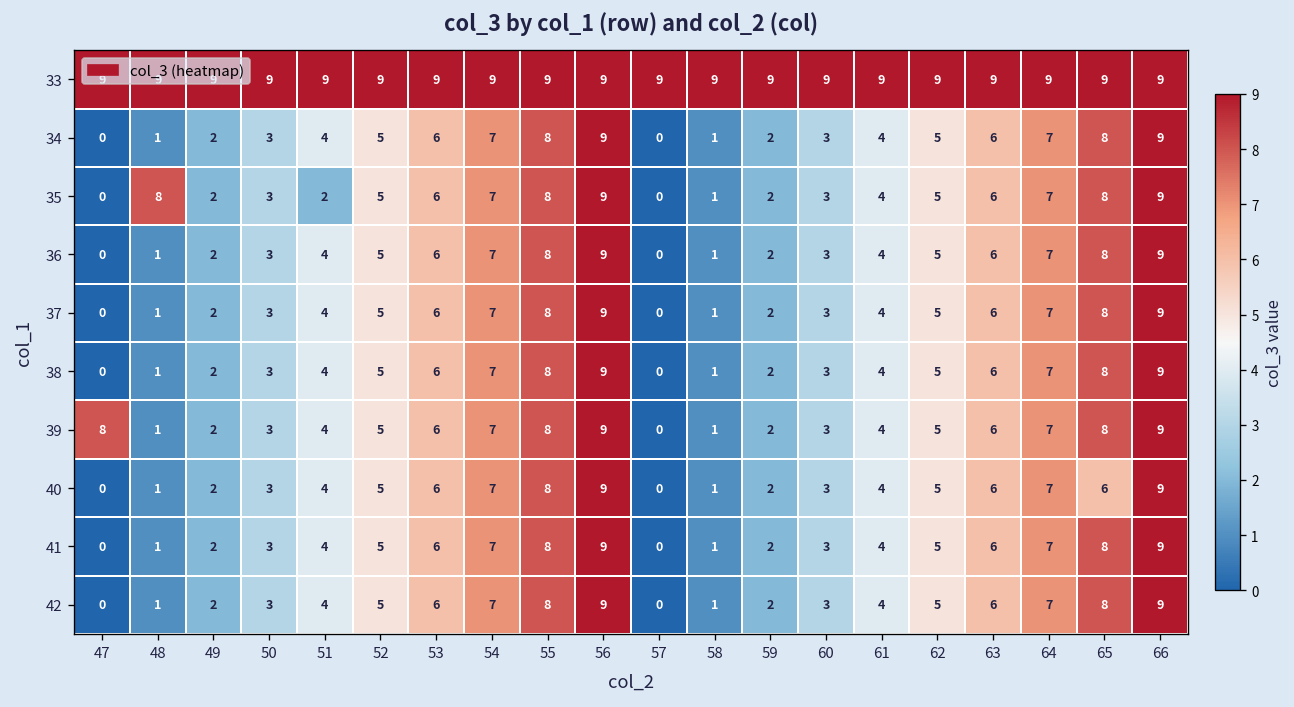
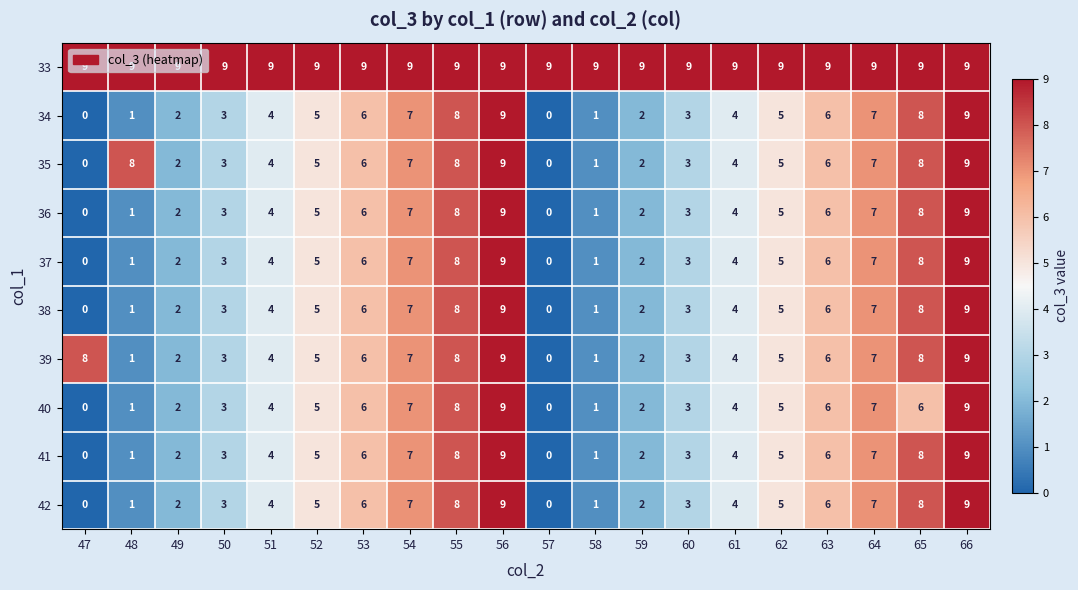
  {
    "33": {
      "50": 9,
      "51": 9,
      "52": 9,
      "53": 9,
      "54": 9,
      "55": 9,
      "56": 9,
      "57": 9,
      "58": 9,
      "59": 9,
      "60": 9,
      "61": 9,
      "62": 9,
      "63": 9,
      "64": 9,
      "65": 9,
      "66": 9
    },
    "34": {
      "47": 0,
      "48": 1,
      "49": 2,
      "50": 3,
      "51": 4,
      "52": 5,
      "53": 6,
      "54": 7,
      "55": 8,
      "56": 9,
      "57": 0,
      "58": 1,
      "59": 2,
      "60": 3,
      "61": 4,
      "62": 5,
      "63": 6,
      "64": 7,
      "65": 8,
      "66": 9
    },
    "35": {
      "47": 0,
      "48": 8,
      "49": 2,
      "50": 3,
-     "51": 2,
+     "51": 4,
      "52": 5,
      "53": 6,
      "54": 7,
      "55": 8,
      "56": 9,
      "57": 0,
      "58": 1,
      "59": 2,
      "60": 3,
      "61": 4,
      "62": 5,
      "63": 6,
      "64": 7,
      "65": 8,
      "66": 9
    },
    "36": {
      "47": 0,
      "48": 1,
      "49": 2,
      "50": 3,
      "51": 4,
      "52": 5,
      "53": 6,
      "54": 7,
      "55": 8,
      "56": 9,
      "57": 0,
      "58": 1,
      "59": 2,
      "60": 3,
      "61": 4,
      "62": 5,
      "63": 6,
      "64": 7,
      "65": 8,
      "66": 9
    },
    "37": {
      "47": 0,
      "48": 1,
      "49": 2,
      "50": 3,
      "51": 4,
      "52": 5,
      "53": 6,
      "54": 7,
      "55": 8,
      "56": 9,
      "57": 0,
      "58": 1,
      "59": 2,
      "60": 3,
      "61": 4,
      "62": 5,
      "63": 6,
      "64": 7,
      "65": 8,
      "66": 9
    },
    "38": {
      "47": 0,
      "48": 1,
      "49": 2,
      "50": 3,
      "51": 4,
      "52": 5,
      "53": 6,
      "54": 7,
      "55": 8,
      "56": 9,
      "57": 0,
      "58": 1,
      "59": 2,
      "60": 3,
      "61": 4,
      "62": 5,
      "63": 6,
      "64": 7,
      "65": 8,
      "66": 9
    },
    "39": {
      "47": 8,
      "48": 1,
      "49": 2,
      "50": 3,
      "51": 4,
      "52": 5,
      "53": 6,
      "54": 7,
      "55": 8,
      "56": 9,
      "57": 0,
      "58": 1,
      "59": 2,
      "60": 3,
      "61": 4,
      "62": 5,
      "63": 6,
      "64": 7,
      "65": 8,
      "66": 9
    },
    "40": {
      "47": 0,
      "48": 1,
      "49": 2,
      "50": 3,
      "51": 4,
      "52": 5,
      "53": 6,
      "54": 7,
      "55": 8,
      "56": 9,
      "57": 0,
      "58": 1,
      "59": 2,
      "60": 3,
      "61": 4,
      "62": 5,
      "63": 6,
      "64": 7,
      "65": 6,
      "66": 9
    },
    "41": {
      "47": 0,
      "48": 1,
      "49": 2,
      "50": 3,
      "51": 4,
      "52": 5,
      "53": 6,
      "54": 7,
      "55": 8,
      "56": 9,
      "57": 0,
      "58": 1,
      "59": 2,
      "60": 3,
      "61": 4,
      "62": 5,
      "63": 6,
      "64": 7,
      "65": 8,
      "66": 9
    },
    "42": {
      "47": 0,
      "48": 1,
      "49": 2,
      "50": 3,
      "51": 4,
      "52": 5,
      "53": 6,
      "54": 7,
      "55": 8,
      "56": 9,
      "57": 0,
      "58": 1,
      "59": 2,
      "60": 3,
      "61": 4,
      "62": 5,
      "63": 6,
      "64": 7,
      "65": 8,
      "66": 9
    }
  }
